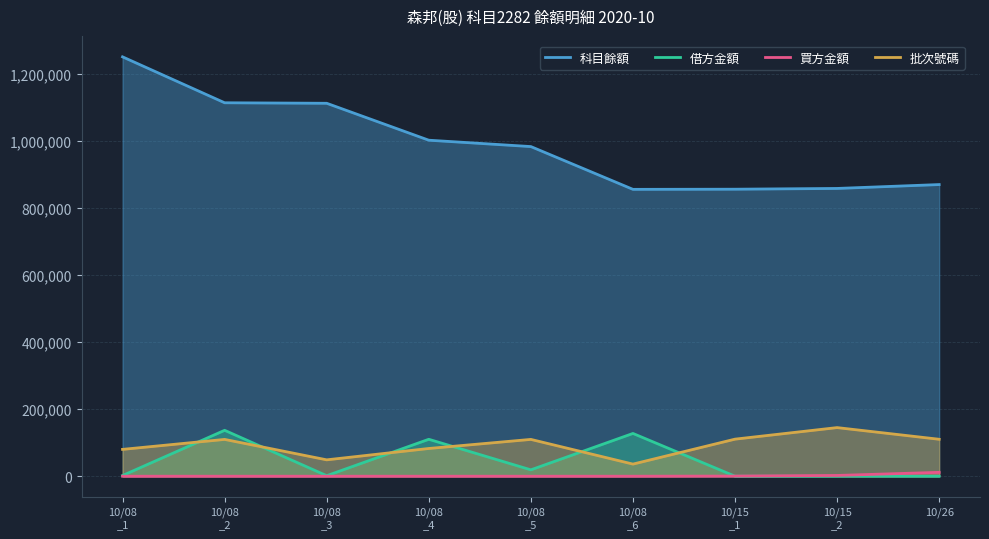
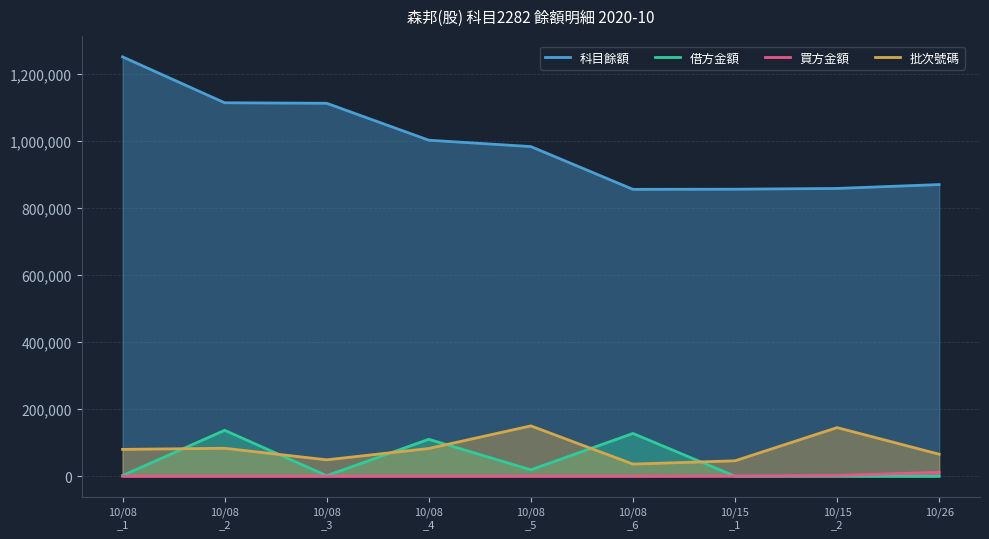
  {
    "買方金額": {
      "10/08 _2": "0",
      "10/08 _4": "0",
      "10/08 _5": "0",
      "10/08 _6": "0",
      "10/26": "10,000"
    },
    "批次號碼": {
      "10/08 _1": "80,000",
-     "10/08 _2": "110,000",
+     "10/08 _2": "80,000",
      "10/08 _3": "50,000",
      "10/08 _4": "80,000",
-     "10/08 _5": "110,000",
+     "10/08 _5": "150,000",
      "10/08 _6": "40,000",
-     "10/15 _1": "110,000",
+     "10/15 _1": "50,000",
      "10/15 _2": "140,000",
-     "10/26": "110,000"
+     "10/26": "70,000"
    }
  }
